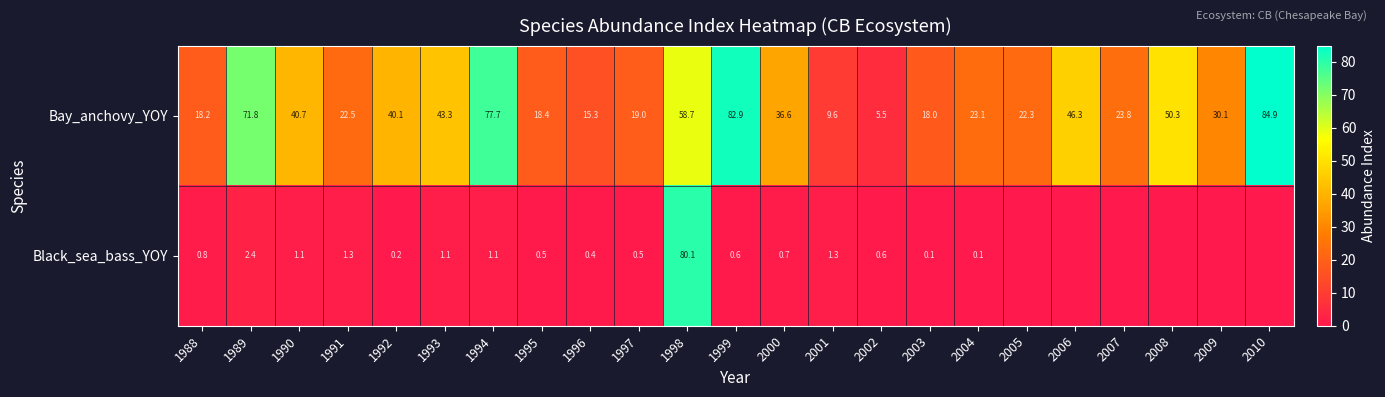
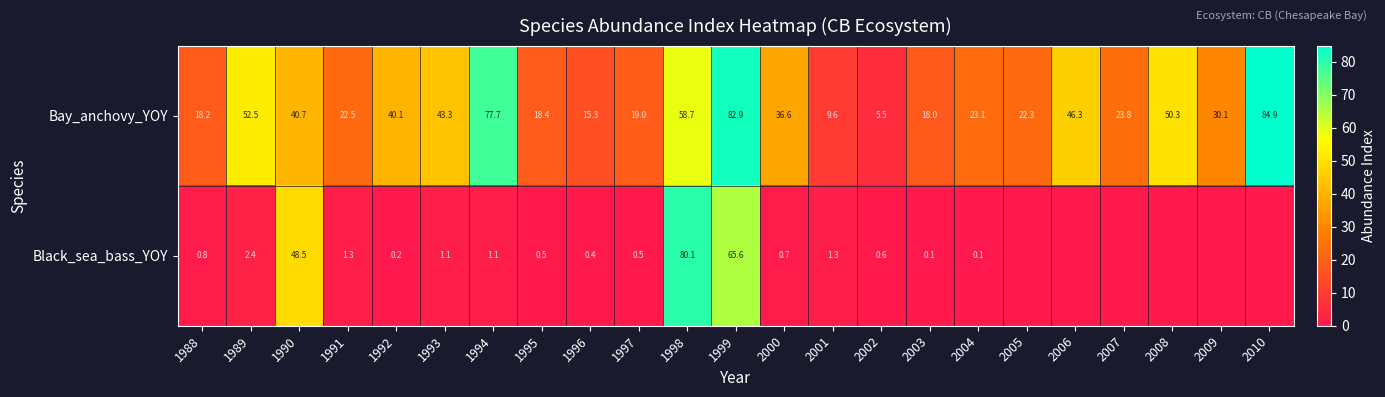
  {
    "Bay_anchovy_YOY": {
      "1988": 18.2,
-     "1989": 71.8,
+     "1989": 52.5,
      "1990": 40.7,
      "1991": 22.5,
      "1992": 40.1,
      "1993": 43.3,
      "1994": 77.7,
      "1995": 18.4,
      "1996": 15.3,
      "1997": 19.0,
      "1998": 58.7,
      "1999": 82.9,
      "2000": 36.6,
      "2001": 9.6,
      "2002": 5.5,
      "2003": 18.0,
      "2004": 23.1,
      "2005": 22.3,
      "2006": 46.3,
      "2007": 23.8,
      "2008": 50.3,
      "2009": 30.1,
      "2010": 84.9
    },
    "Black_sea_bass_YOY": {
      "1988": 0.8,
      "1989": 2.4,
-     "1990": 1.1,
+     "1990": 48.5,
      "1991": 1.3,
      "1992": 0.2,
      "1993": 1.1,
      "1994": 1.1,
      "1995": 0.5,
      "1996": 0.4,
      "1997": 0.5,
      "1998": 80.1,
-     "1999": 0.6,
+     "1999": 65.6,
      "2000": 0.7,
      "2001": 1.3,
      "2002": 0.6,
      "2003": 0.1,
      "2004": 0.1
    }
  }
